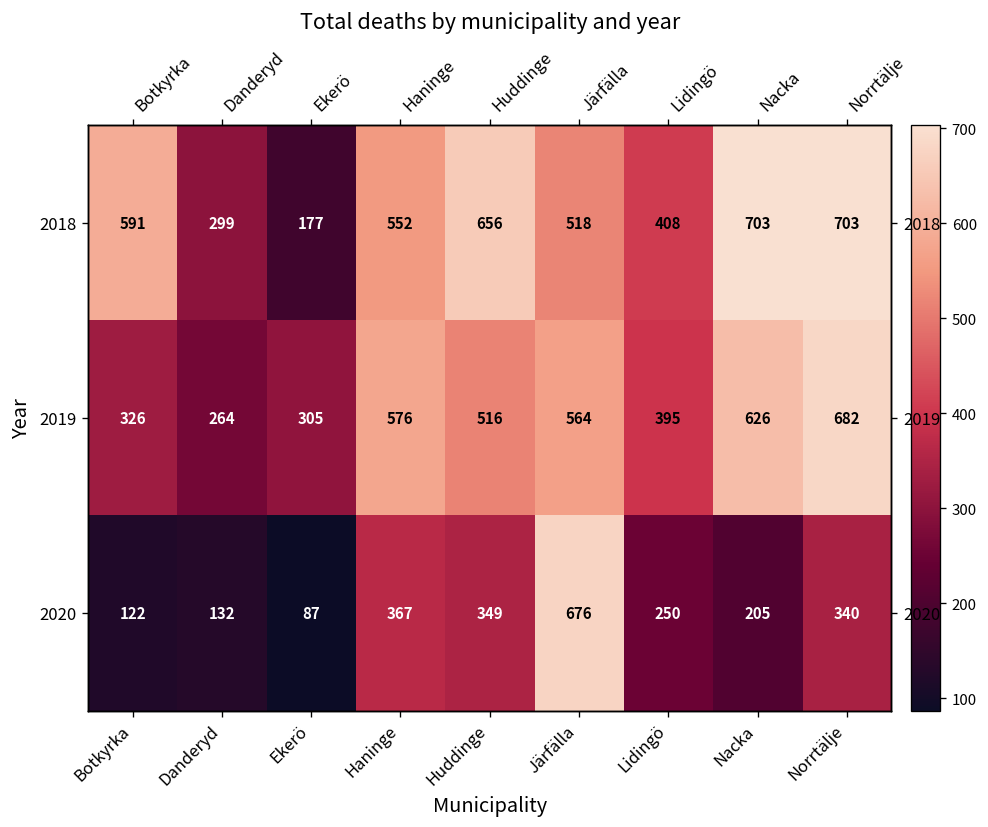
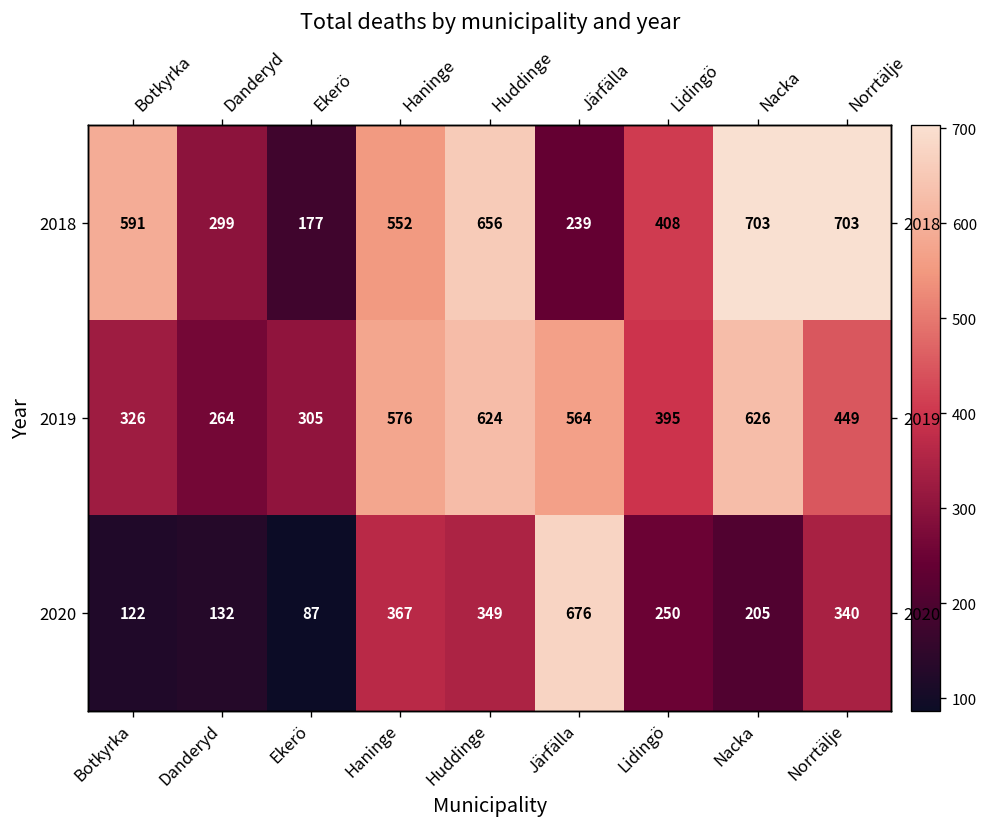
  {
    "2018": {
      "Botkyrka": 591,
      "Danderyd": 299,
      "Ekerö": 177,
      "Haninge": 552,
      "Huddinge": 656,
-     "Järfälla": 518,
+     "Järfälla": 239,
      "Lidingö": 408,
      "Nacka": 703,
      "Norrtälje": 703
    },
    "2019": {
      "Botkyrka": 326,
      "Danderyd": 264,
      "Ekerö": 305,
      "Haninge": 576,
-     "Huddinge": 516,
+     "Huddinge": 624,
      "Järfälla": 564,
      "Lidingö": 395,
      "Nacka": 626,
-     "Norrtälje": 682
+     "Norrtälje": 449
    },
    "2020": {
      "Botkyrka": 122,
      "Danderyd": 132,
      "Ekerö": 87,
      "Haninge": 367,
      "Huddinge": 349,
      "Järfälla": 676,
      "Lidingö": 250,
      "Nacka": 205,
      "Norrtälje": 340
    }
  }
